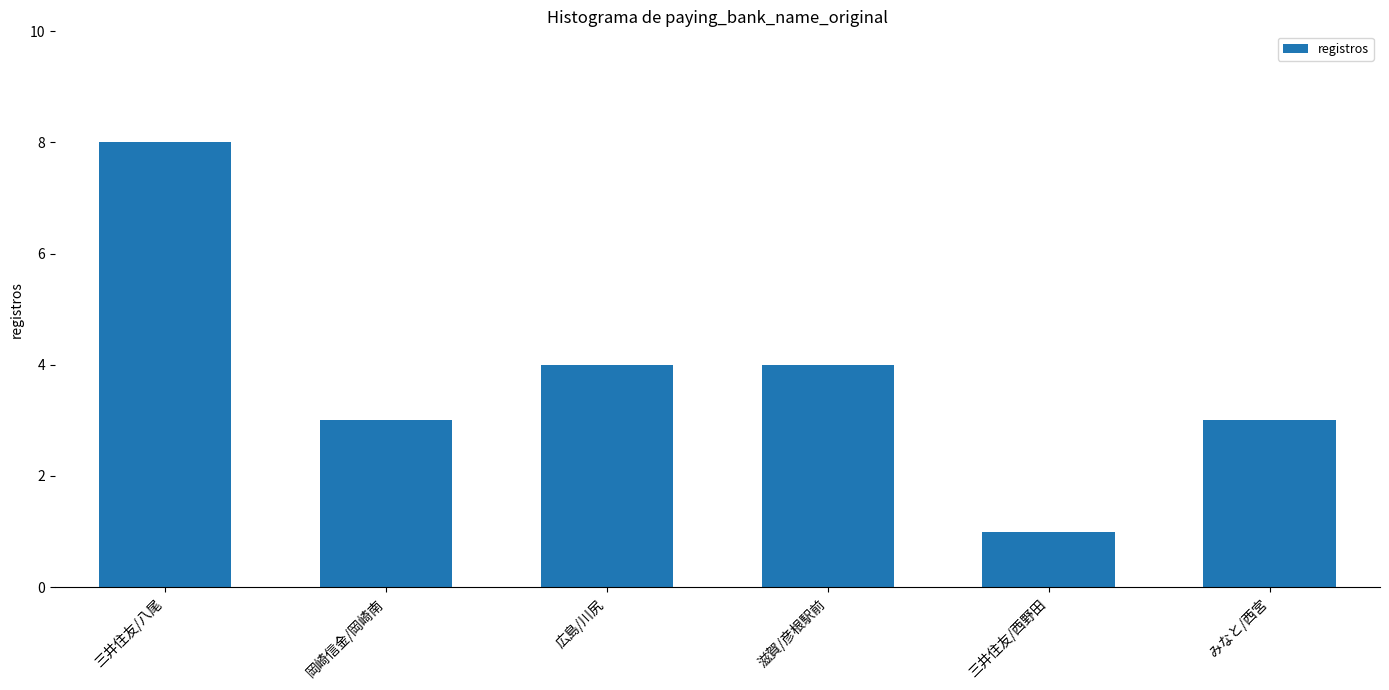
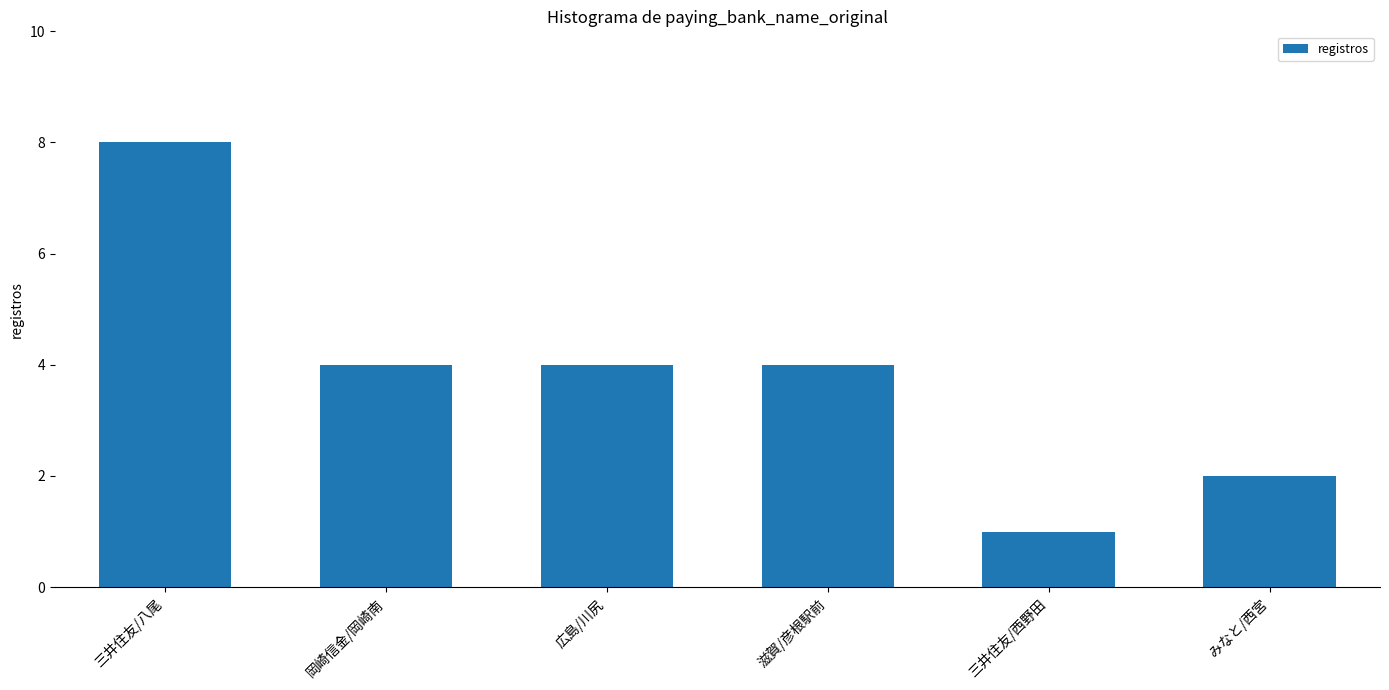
  {
    "三井住友/八尾": 8,
-   "岡崎信金/岡崎南": 3,
+   "岡崎信金/岡崎南": 4,
    "広島/川尻": 4,
    "滋賀/彦根駅前": 4,
    "三井住友/西野田": 1,
-   "みなと/西宮": 3
+   "みなと/西宮": 2
  }
